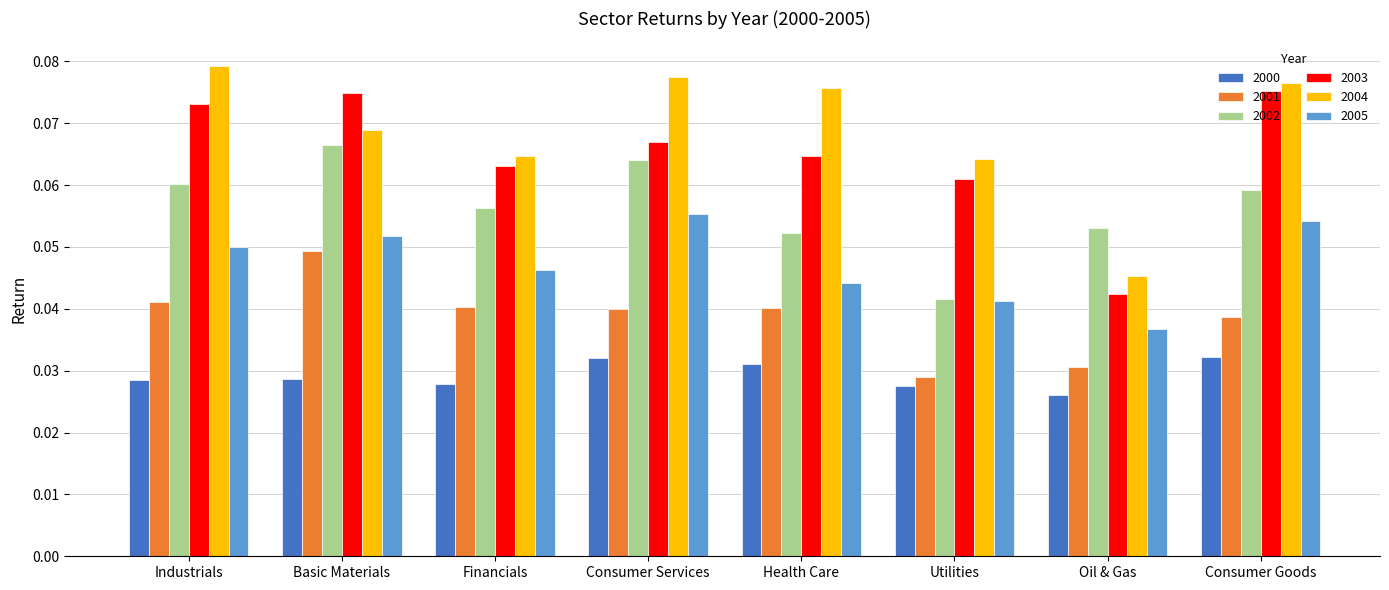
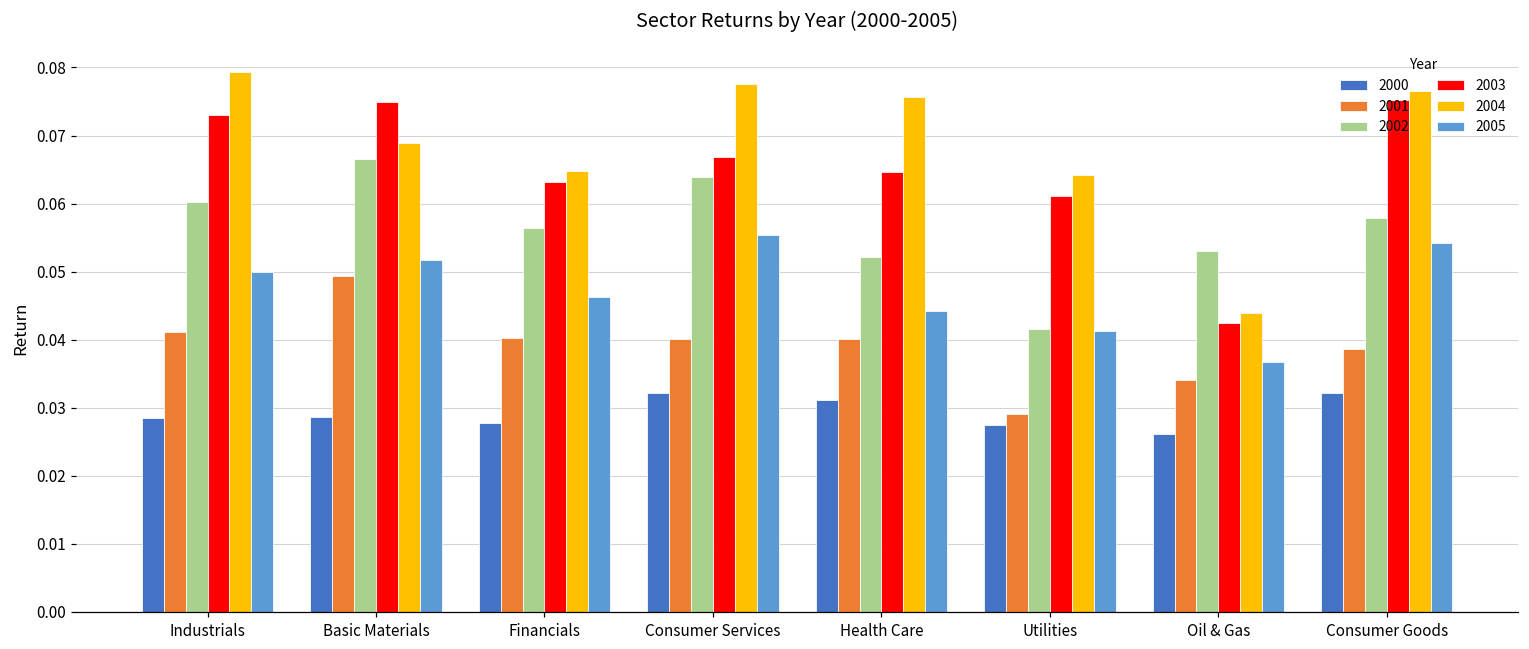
  {
    "2001": {
      "Industrials": 0.041,
      "Basic Materials": 0.049,
      "Financials": 0.040,
      "Consumer Services": 0.040,
      "Health Care": 0.040,
      "Utilities": 0.029,
-     "Oil & Gas": 0.031,
+     "Oil & Gas": 0.034,
      "Consumer Goods": 0.039
    },
    "2002": {
      "Industrials": 0.060,
      "Basic Materials": 0.067,
      "Financials": 0.056,
      "Consumer Services": 0.064,
      "Health Care": 0.052,
      "Utilities": 0.042,
      "Oil & Gas": 0.053,
-     "Consumer Goods": 0.059
+     "Consumer Goods": 0.058
    },
    "2003": {
      "Industrials": 0.073,
      "Basic Materials": 0.075,
      "Financials": 0.063,
      "Consumer Services": 0.067,
      "Health Care": 0.065,
      "Utilities": 0.061,
      "Oil & Gas": 0.042,
      "Consumer Goods": 0.075
    },
    "2004": {
      "Industrials": 0.079,
      "Basic Materials": 0.069,
      "Financials": 0.065,
      "Consumer Services": 0.078,
      "Health Care": 0.076,
      "Utilities": 0.064,
-     "Oil & Gas": 0.045,
+     "Oil & Gas": 0.044,
      "Consumer Goods": 0.076
    }
  }
